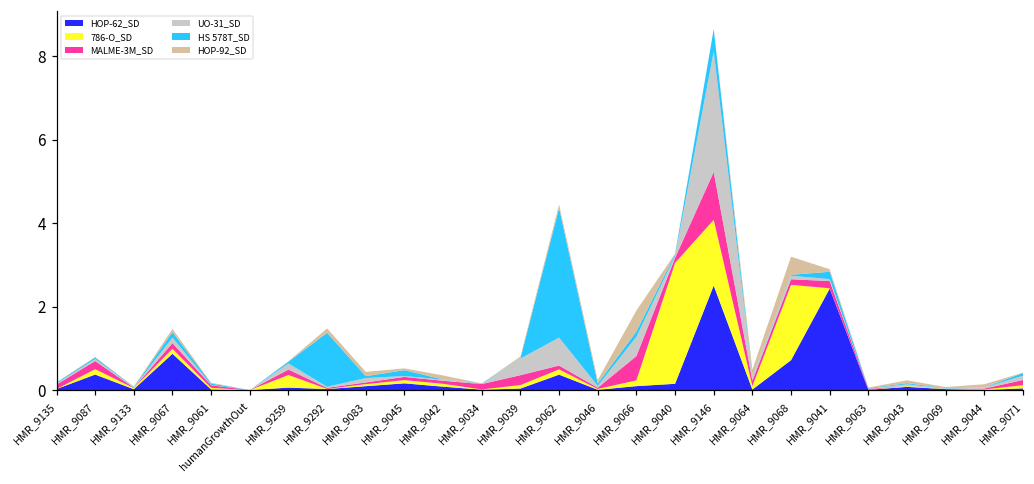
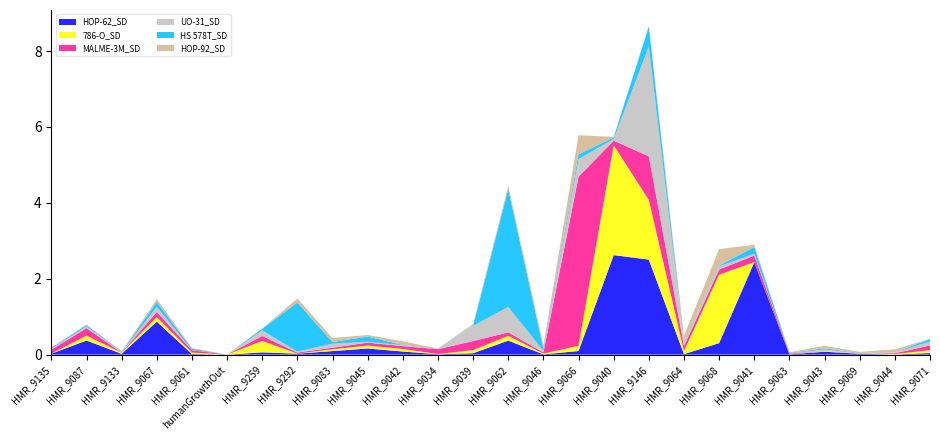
  {
    "HOP-62_SD": {
      "HMR_9087": 0.4,
      "HMR_9067": 0.9,
      "HMR_9045": 0.2,
      "HMR_9042": 0.1,
      "HMR_9062": 0.4,
      "HMR_9066": 0.1,
-     "HMR_9040": 0.1,
+     "HMR_9040": 2.6,
      "HMR_9146": 2.5,
-     "HMR_9068": 0.7
+     "HMR_9068": 0.3
    },
    "786-O_SD": {
      "HMR_9087": 0.1,
      "HMR_9067": 0.1,
      "HMR_9259": 0.3,
      "HMR_9045": 0.1,
      "HMR_9042": 0.1,
      "HMR_9039": 0.1,
      "HMR_9062": 0.1,
      "HMR_9066": 0.1,
      "HMR_9040": 2.9,
      "HMR_9146": 1.6,
      "HMR_9064": 0.1,
      "HMR_9068": 1.8,
      "HMR_9071": 0.1
    },
    "MALME-3M_SD": {
      "HMR_9067": 0.1,
      "HMR_9259": 0.1,
      "HMR_9039": 0.2,
      "HMR_9062": 0.1,
-     "HMR_9066": 0.6,
+     "HMR_9066": 4.5,
      "HMR_9146": 1.1,
      "HMR_9064": 0.1,
      "HMR_9068": 0.1,
      "HMR_9071": 0.1
    },
    "HS 578T_SD": {
      "HMR_9067": 0.1,
      "HMR_9292": 1.3,
      "HMR_9062": 3.1,
      "HMR_9066": 0.1
    }
  }
